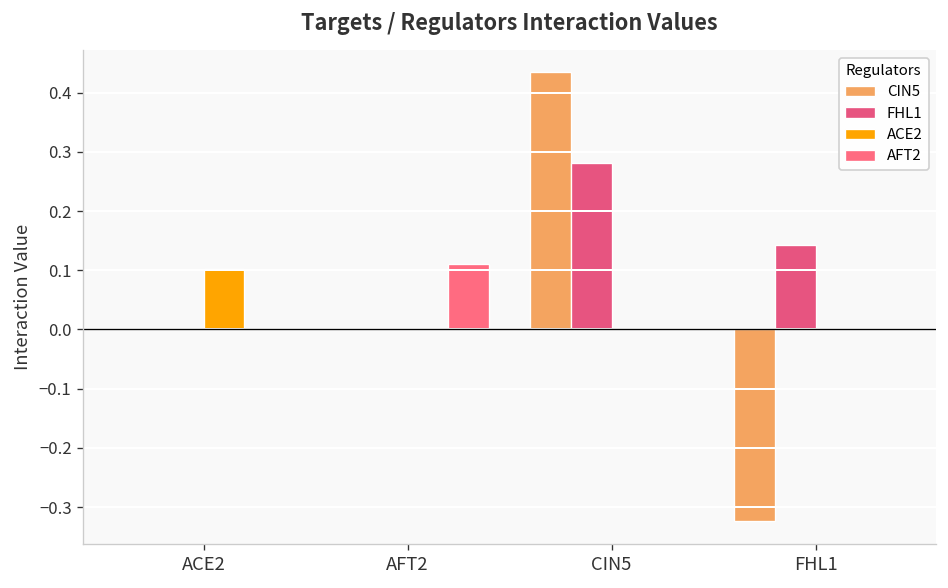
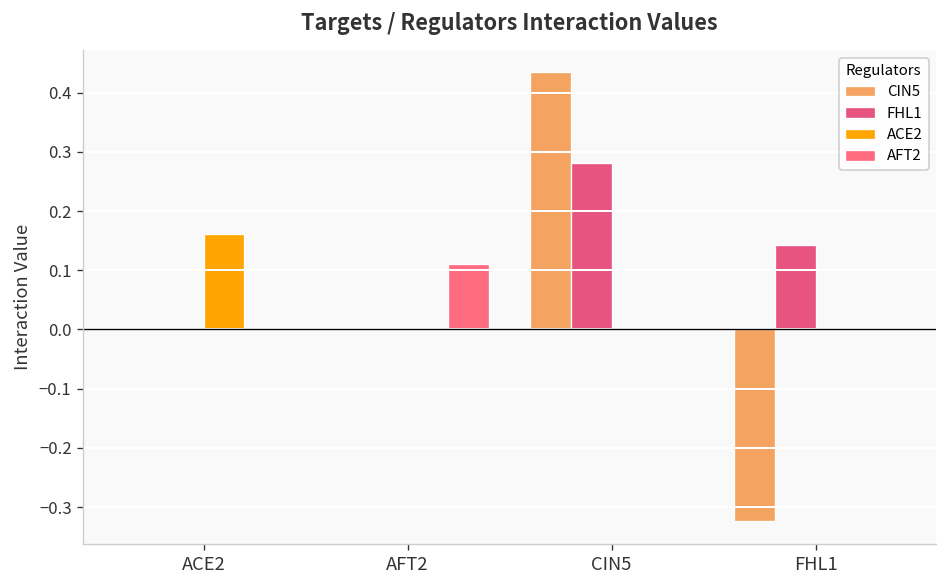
  {
    "CIN5": {
      "ACE2": 0.00,
      "AFT2": 0.00,
      "CIN5": 0.43,
      "FHL1": -0.32
    },
    "ACE2": {
-     "ACE2": 0.10,
+     "ACE2": 0.16,
      "AFT2": 0.00,
      "CIN5": 0.00,
      "FHL1": 0.00
    }
  }
